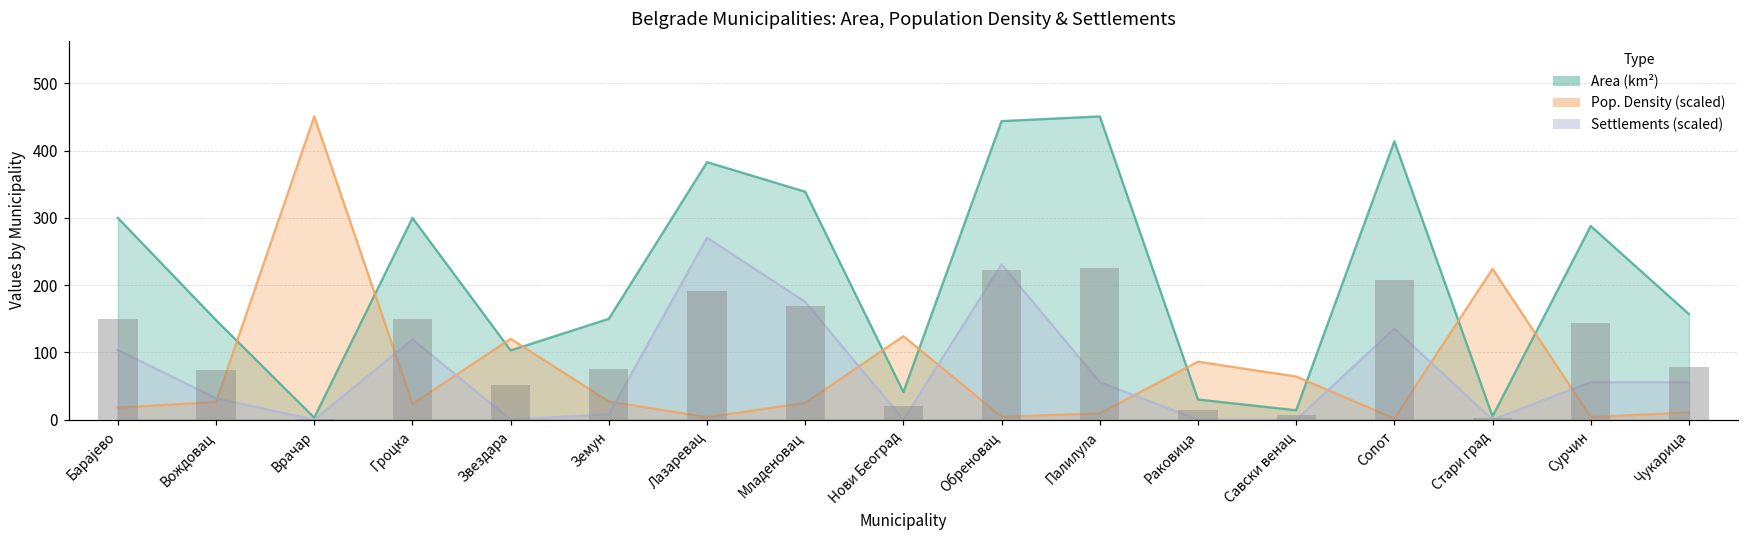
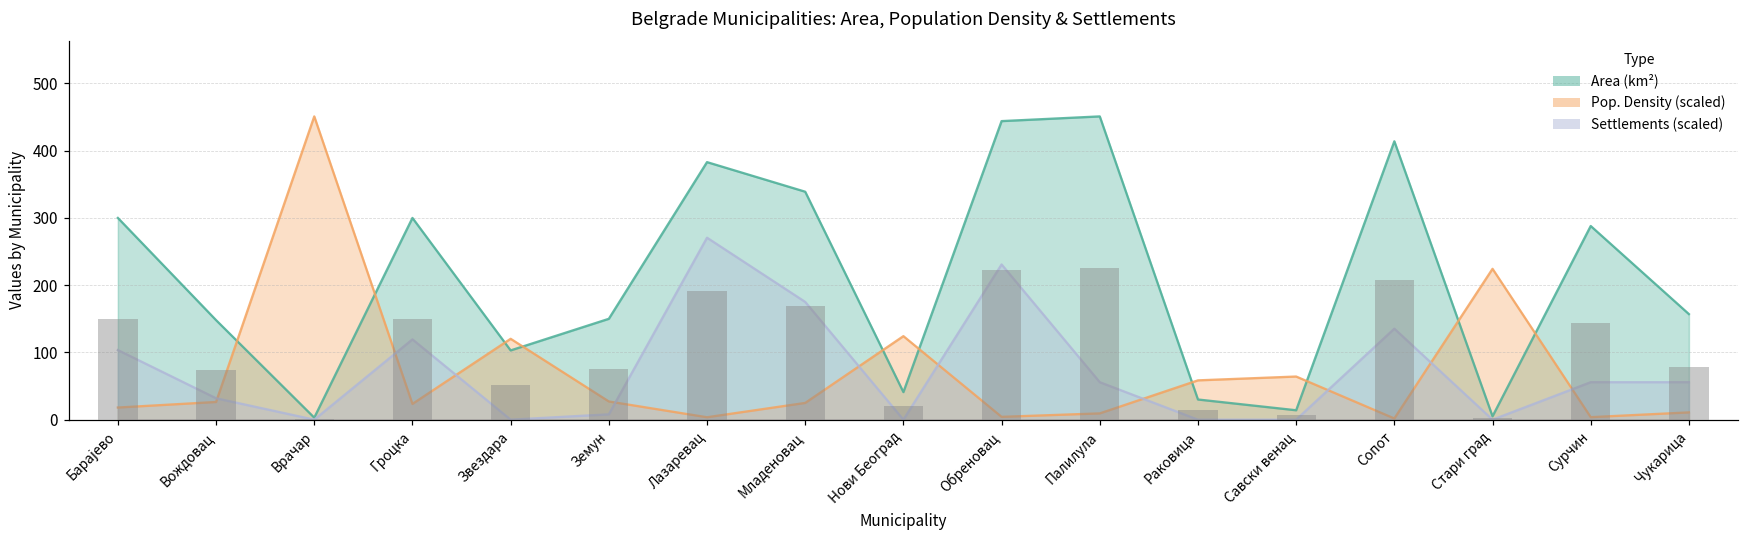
  {
    "Area (km²)": {
      "Барајево": 300,
      "Вождовац": 150,
      "Гроцка": 300,
      "Звездара": 100,
      "Земун": 150,
      "Лазаревац": 380,
      "Младеновац": 340,
      "Нови Београд": 40,
      "Обреновац": 440,
      "Палилула": 450,
      "Раковица": 30,
      "Савски венац": 10,
      "Сопот": 410,
      "Стари град": 10,
      "Сурчин": 290,
      "Чукарица": 160
    },
    "Pop. Density (scaled)": {
      "Барајево": 20,
      "Вождовац": 30,
      "Врачар": 450,
      "Гроцка": 20,
      "Звездара": 120,
      "Земун": 30,
      "Лазаревац": 0,
      "Младеновац": 20,
      "Нови Београд": 120,
      "Обреновац": 0,
      "Палилула": 10,
-     "Раковица": 90,
+     "Раковица": 60,
      "Савски венац": 60,
      "Сопот": 0,
      "Стари град": 220,
      "Сурчин": 0,
      "Чукарица": 10
    }
  }
